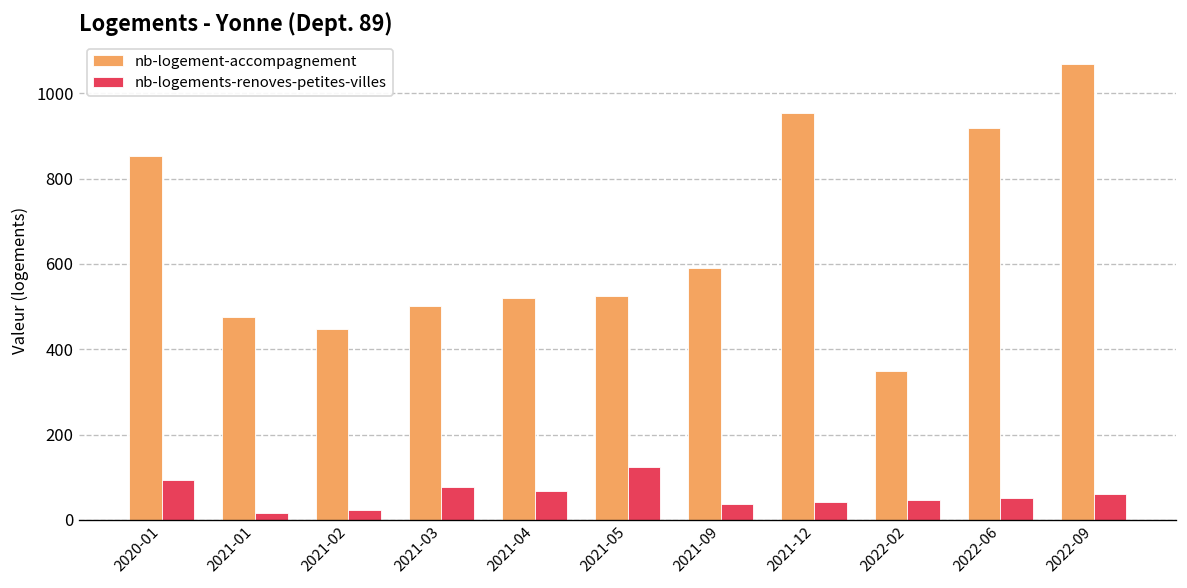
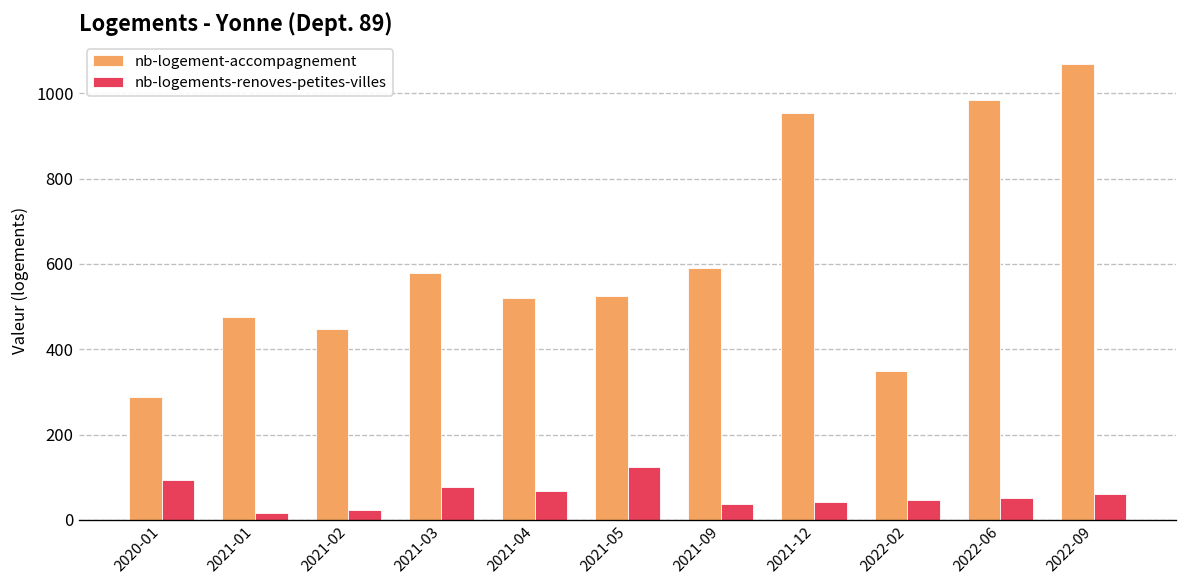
  {
    "nb-logement-accompagnement": {
-     "2020-01": 850,
+     "2020-01": 290,
      "2021-01": 480,
      "2021-02": 450,
-     "2021-03": 500,
+     "2021-03": 580,
      "2021-04": 520,
      "2021-05": 530,
      "2021-09": 590,
      "2021-12": 950,
      "2022-02": 350,
-     "2022-06": 920,
+     "2022-06": 990,
      "2022-09": 1070
    },
    "nb-logements-renoves-petites-villes": {
      "2020-01": 90,
      "2021-01": 20,
      "2021-02": 20,
      "2021-03": 80,
      "2021-04": 70,
      "2021-05": 120,
      "2021-09": 40,
      "2021-12": 40,
      "2022-02": 50,
      "2022-06": 50,
      "2022-09": 60
    }
  }
